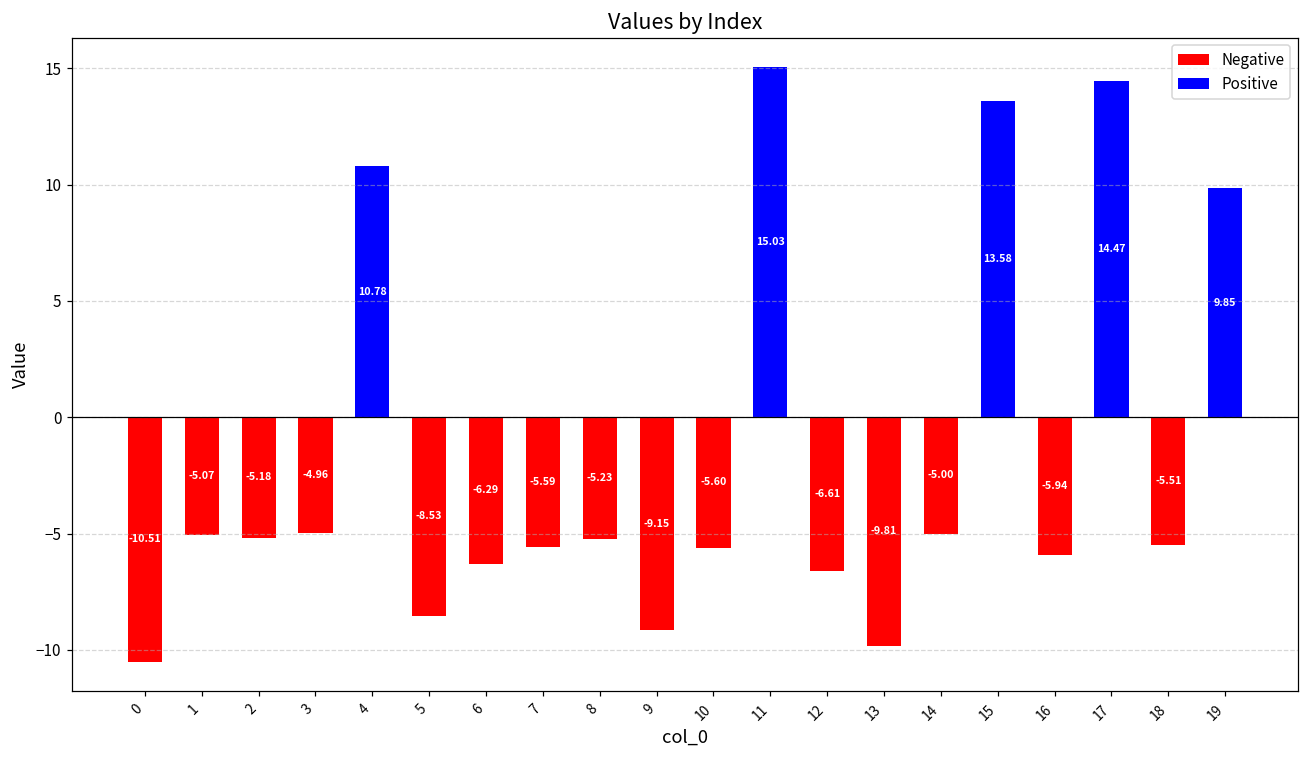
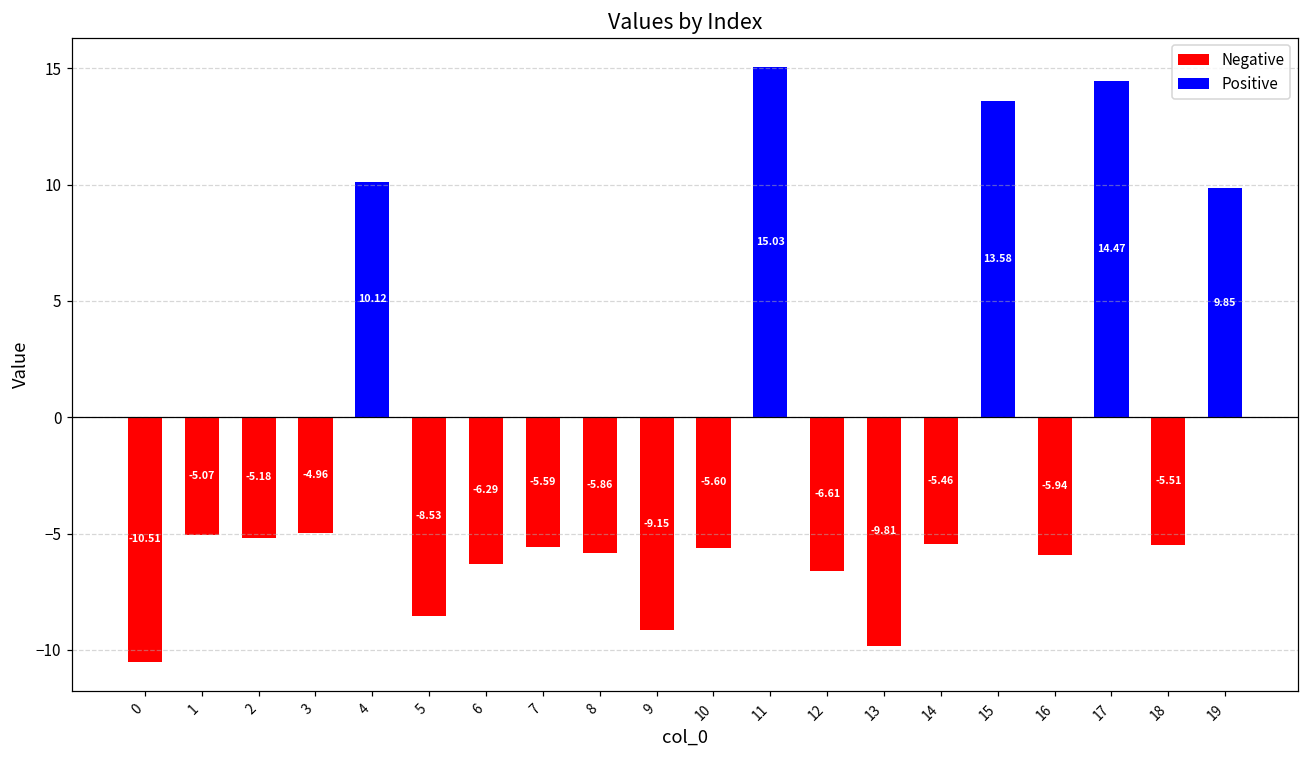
  {
    "Negative": {
      "0": -10.51,
      "1": -5.07,
      "2": -5.18,
      "3": -4.96,
      "5": -8.53,
      "6": -6.29,
      "7": -5.59,
-     "8": -5.23,
+     "8": -5.86,
      "9": -9.15,
      "10": -5.60,
      "12": -6.61,
      "13": -9.81,
-     "14": -5.00,
+     "14": -5.46,
      "16": -5.94,
      "18": -5.51
    },
    "Positive": {
-     "4": 10.78,
+     "4": 10.12,
      "11": 15.03,
      "15": 13.58,
      "17": 14.47,
      "19": 9.85
    }
  }
